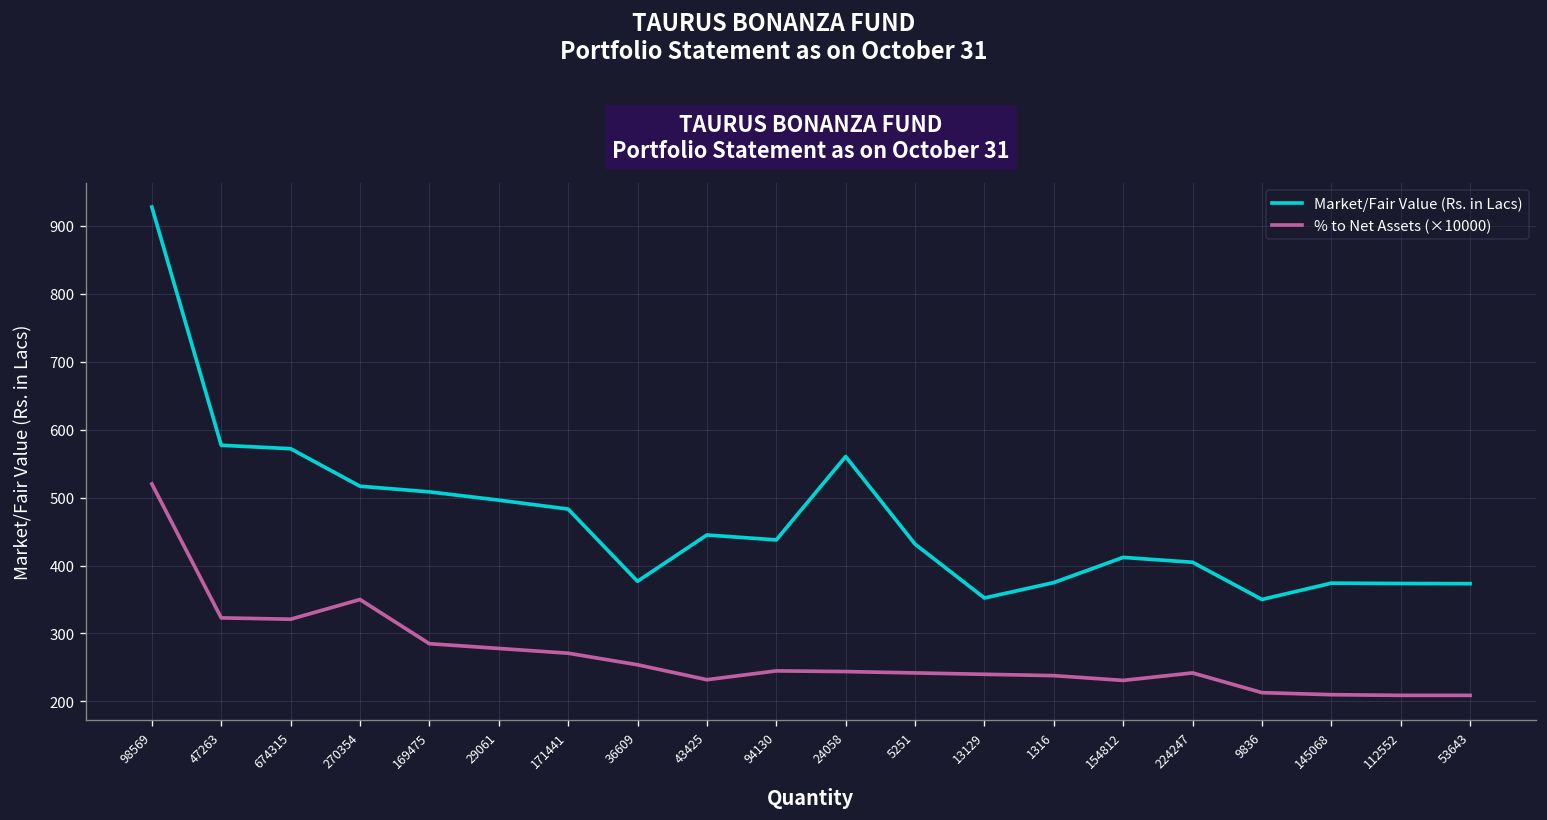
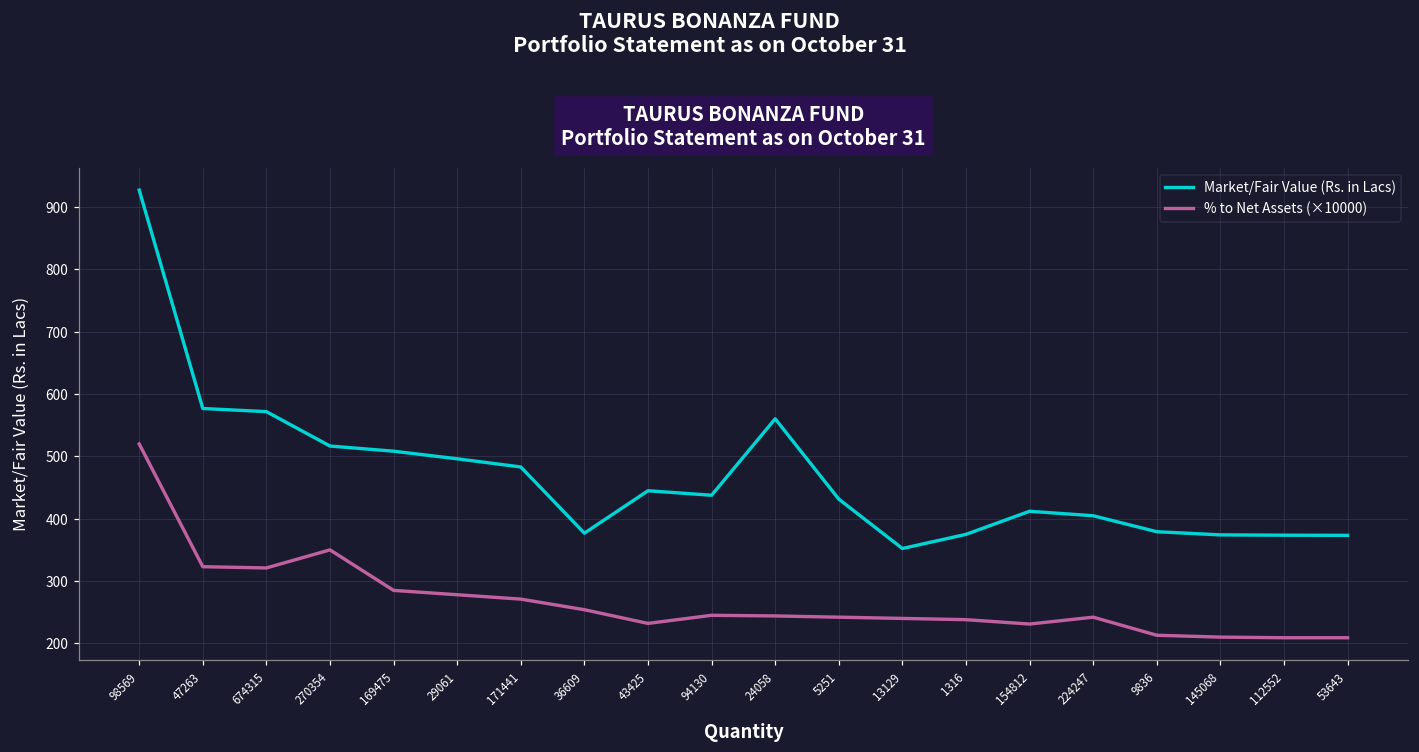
  {
    "Market/Fair Value (Rs. in Lacs)": {
      "98569": 930,
      "47263": 580,
      "674315": 570,
      "270354": 520,
      "169475": 510,
      "29061": 500,
      "171441": 480,
      "36609": 380,
      "43425": 440,
      "94130": 440,
      "24058": 560,
      "5251": 430,
      "13129": 350,
      "1316": 370,
      "154812": 410,
      "224247": 400,
-     "9836": 350,
+     "9836": 380,
      "145068": 370,
      "112552": 370,
      "53643": 370
    },
    "% to Net Assets (×10000)": {
      "98569": 520,
      "47263": 320,
      "674315": 320,
      "270354": 350,
      "169475": 290,
      "29061": 280,
      "171441": 270,
      "36609": 250,
      "43425": 230,
      "94130": 250,
      "24058": 240,
      "5251": 240,
      "13129": 240,
      "1316": 240,
      "154812": 230,
      "224247": 240,
      "9836": 210,
      "145068": 210,
      "112552": 210,
      "53643": 210
    }
  }
